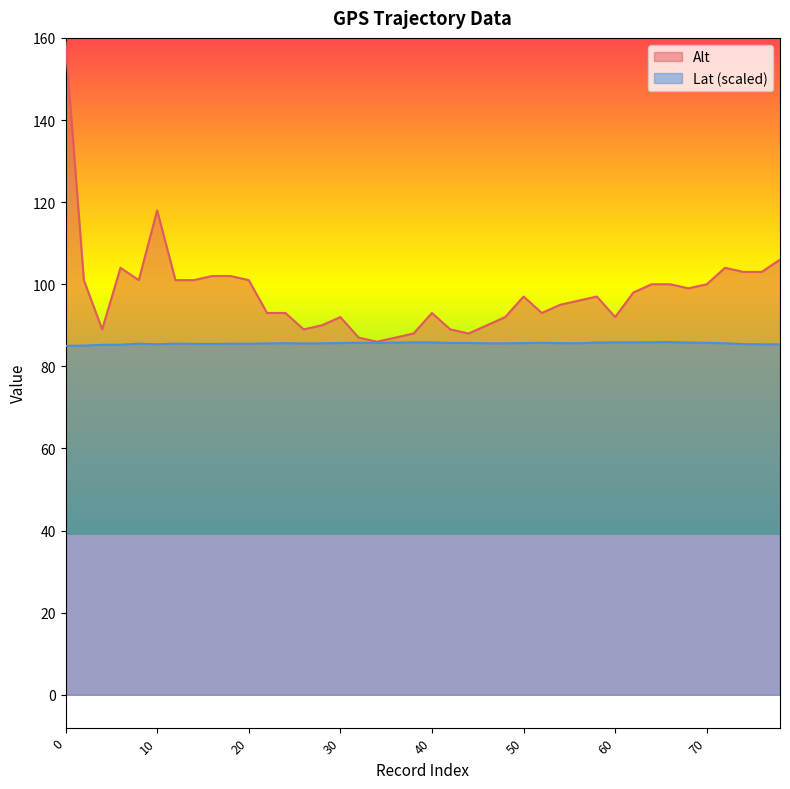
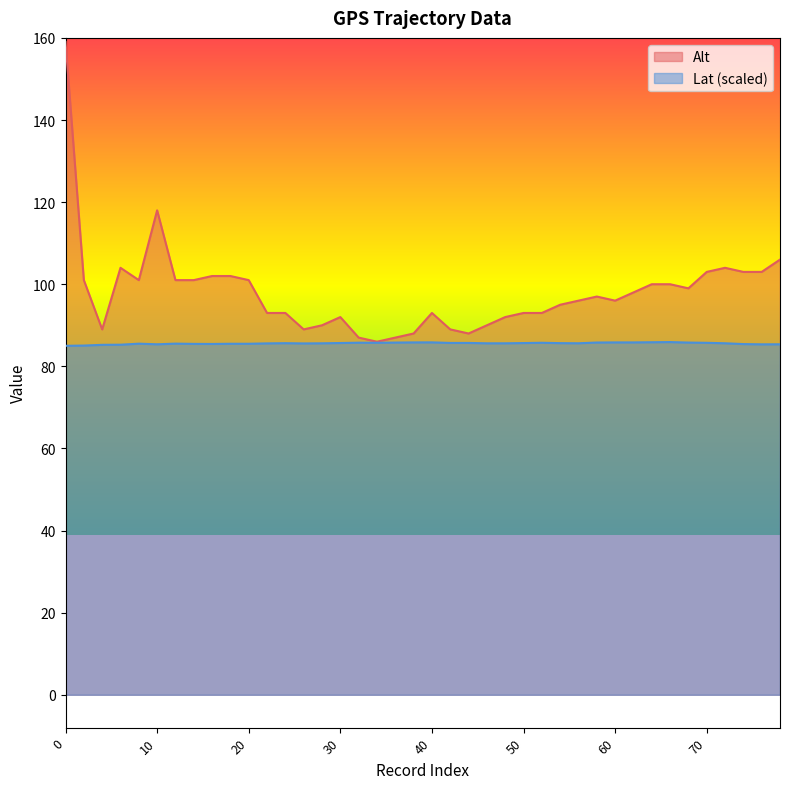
  {
    "Alt": {
      "0": 159,
      "10": 118,
      "20": 101,
      "30": 92,
      "40": 93,
-     "50": 97,
-     "60": 92,
-     "70": 100
+     "50": 93,
+     "60": 96,
+     "70": 103
    },
    "Lat (scaled)": {
      "0": 85,
      "10": 85,
      "20": 86,
      "30": 86,
      "40": 86,
      "50": 86,
      "60": 86,
      "70": 86
    }
  }
